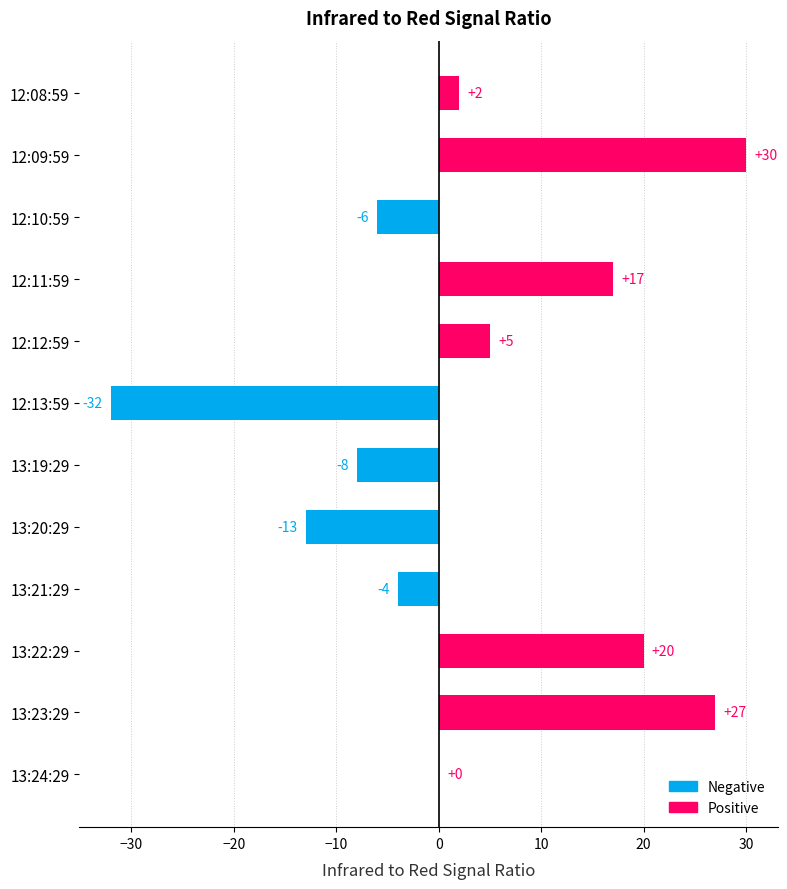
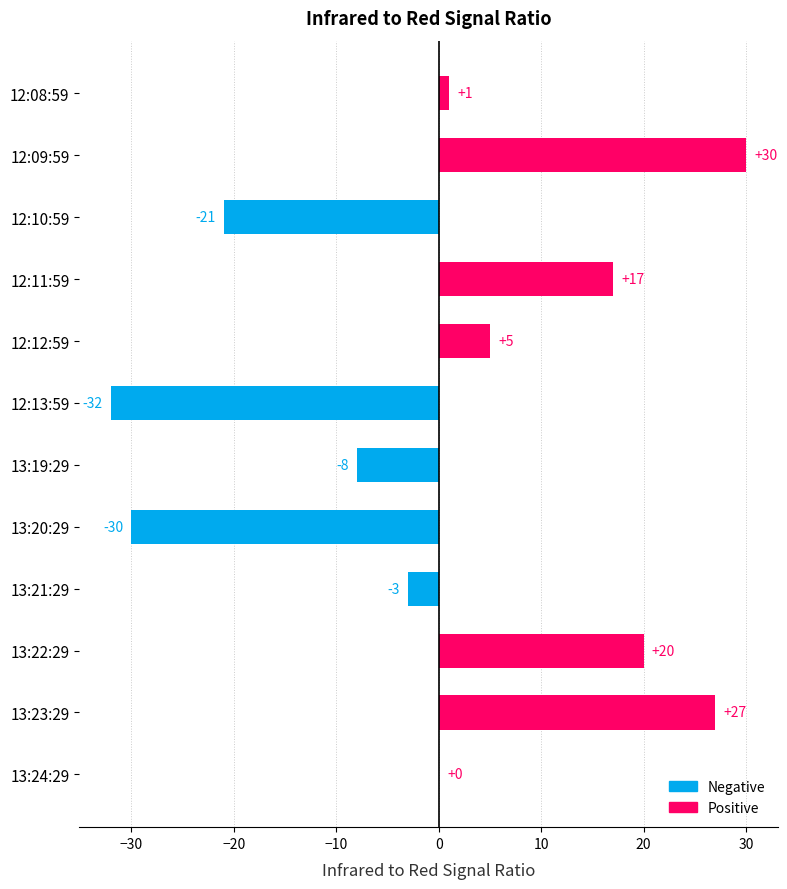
  {
-   "12:08:59": "+2",
+   "12:08:59": "+1",
    "12:09:59": "+30",
-   "12:10:59": "-6",
+   "12:10:59": "-21",
    "12:11:59": "+17",
    "12:12:59": "+5",
    "12:13:59": "-32",
    "13:19:29": "-8",
-   "13:20:29": "-13",
-   "13:21:29": "-4",
+   "13:20:29": "-30",
+   "13:21:29": "-3",
    "13:22:29": "+20",
    "13:23:29": "+27",
    "13:24:29": "+0"
  }
